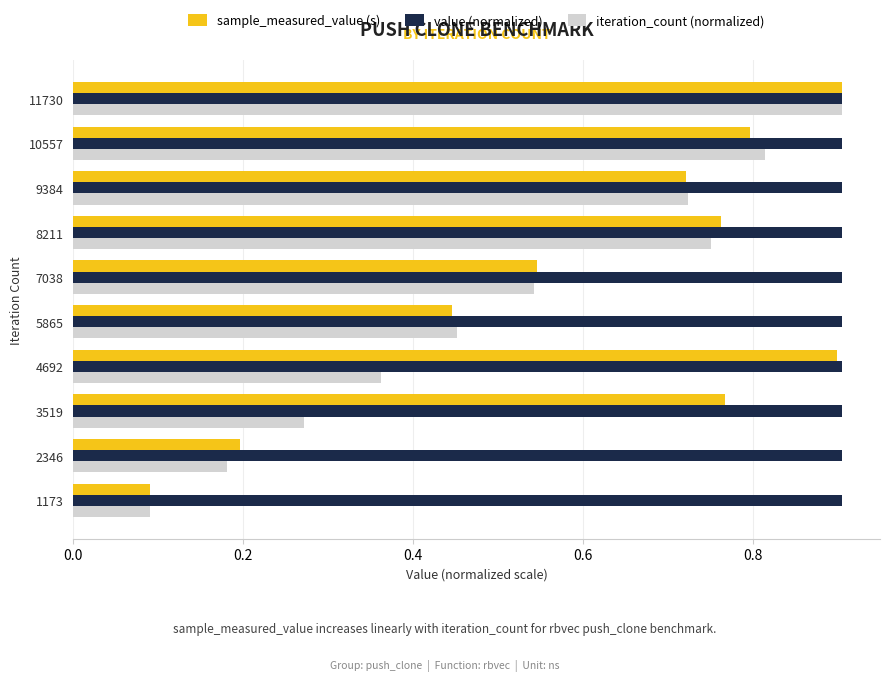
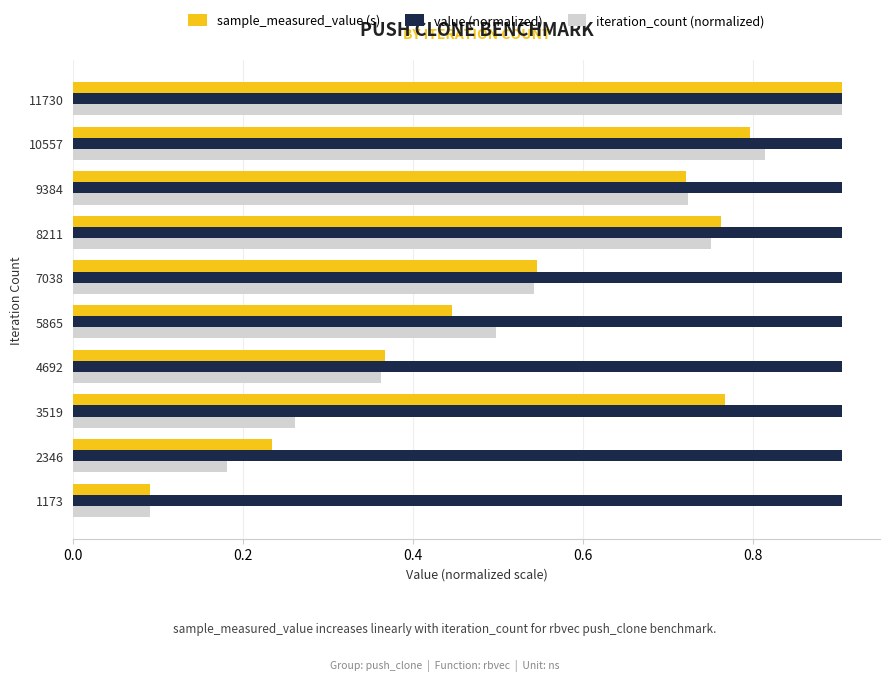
  {
    "sample_measured_value (s)": {
      "11730": 0.90,
      "10557": 0.80,
      "9384": 0.72,
      "8211": 0.76,
      "7038": 0.55,
      "5865": 0.45,
-     "4692": 0.90,
+     "4692": 0.37,
      "3519": 0.77,
-     "2346": 0.20,
+     "2346": 0.23,
      "1173": 0.09
    },
    "value (normalized)": {
      "11730": 0.90,
      "10557": 0.90,
      "9384": 0.90,
      "8211": 0.90,
      "7038": 0.90,
      "5865": 0.90,
      "4692": 0.90,
      "3519": 0.90,
      "2346": 0.90,
      "1173": 0.90
    },
    "iteration_count (normalized)": {
      "11730": 0.90,
      "10557": 0.81,
      "9384": 0.72,
      "8211": 0.75,
      "7038": 0.54,
-     "5865": 0.45,
+     "5865": 0.50,
      "4692": 0.36,
-     "3519": 0.27,
+     "3519": 0.26,
      "2346": 0.18,
      "1173": 0.09
    }
  }
